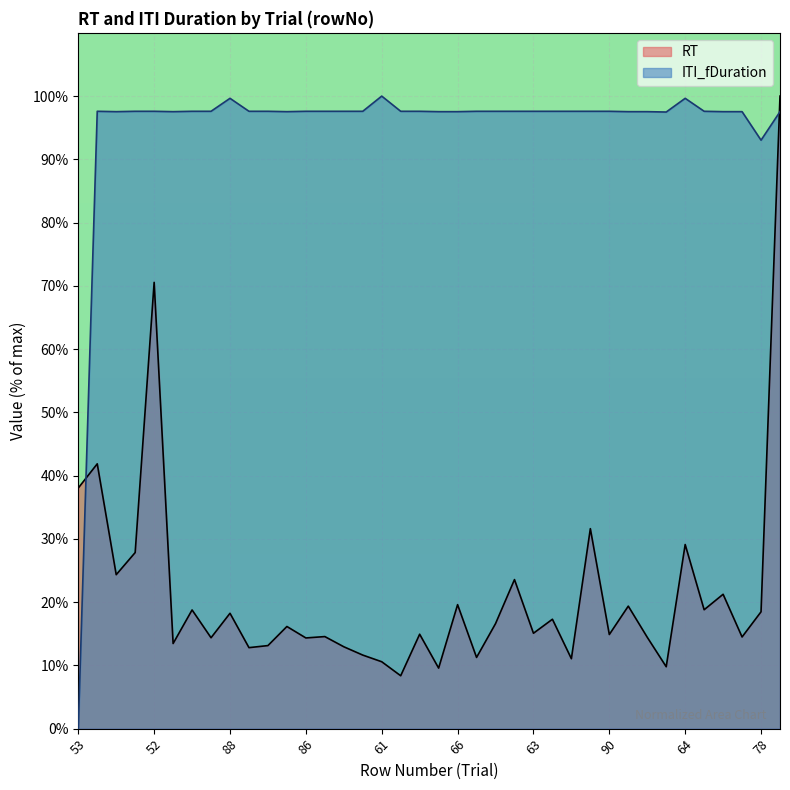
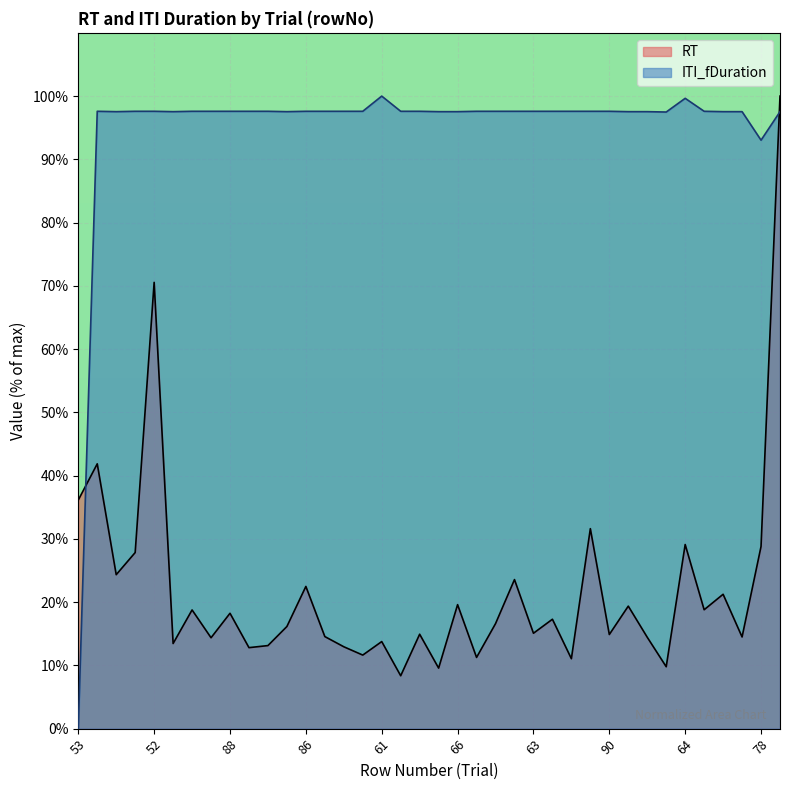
  {
    "RT": {
-     "53": "38%",
+     "53": "36%",
      "52": "71%",
      "88": "18%",
-     "86": "14%",
-     "61": "11%",
+     "86": "22%",
+     "61": "14%",
      "66": "20%",
      "63": "15%",
      "90": "15%",
      "64": "29%",
-     "78": "18%"
+     "78": "29%"
    },
    "ITI_fDuration": {
      "53": "0%",
      "52": "98%",
-     "88": "100%",
+     "88": "98%",
      "86": "98%",
      "61": "100%",
      "66": "98%",
      "63": "98%",
      "90": "98%",
      "64": "100%",
      "78": "93%"
    }
  }
